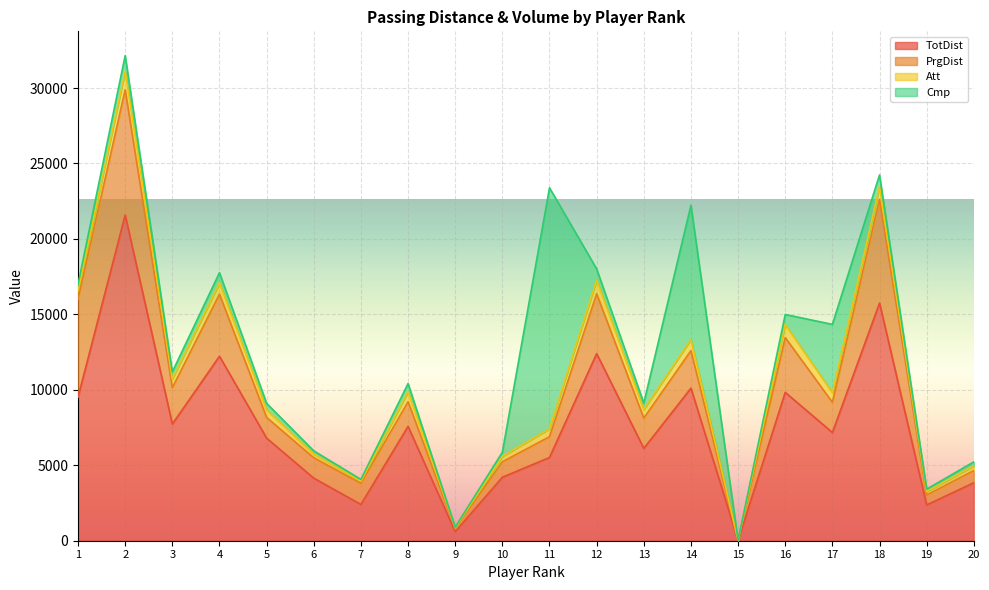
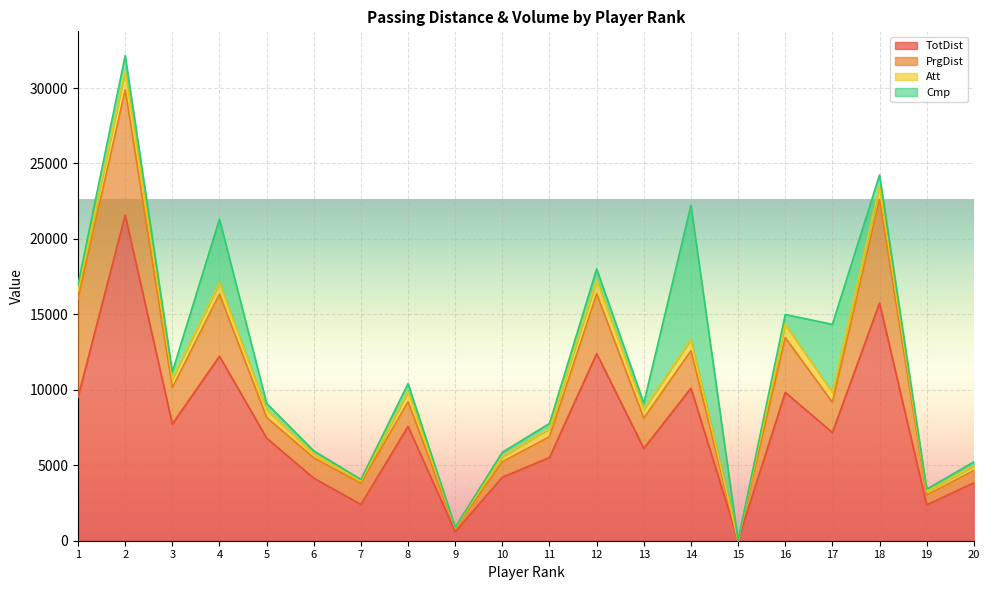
  {
    "Att": {
      "1": 500,
      "2": 1200,
      "3": 600,
      "4": 800,
      "5": 500,
      "6": 200,
      "8": 700,
      "10": 400,
      "11": 500,
      "12": 900,
      "13": 600,
      "14": 700,
      "16": 900,
      "17": 600,
      "18": 900,
      "20": 300
    },
    "Cmp": {
      "1": 400,
      "2": 1000,
      "3": 500,
-     "4": 700,
+     "4": 4200,
      "5": 400,
      "6": 200,
      "8": 500,
      "10": 300,
-     "11": 16000,
+     "11": 400,
      "12": 700,
      "13": 400,
      "14": 8900,
      "16": 700,
      "17": 4500,
      "18": 800,
      "20": 300
    }
  }
